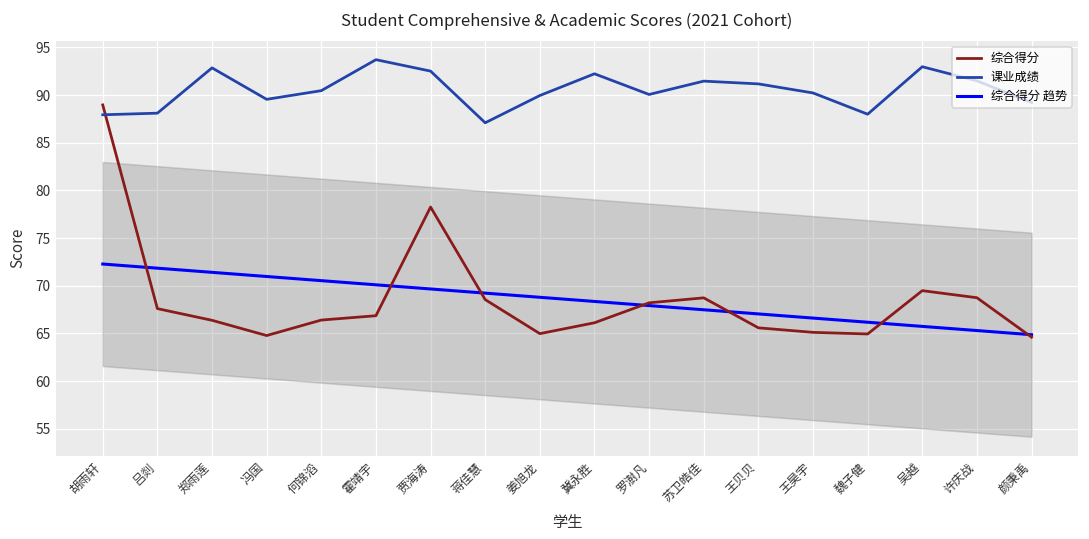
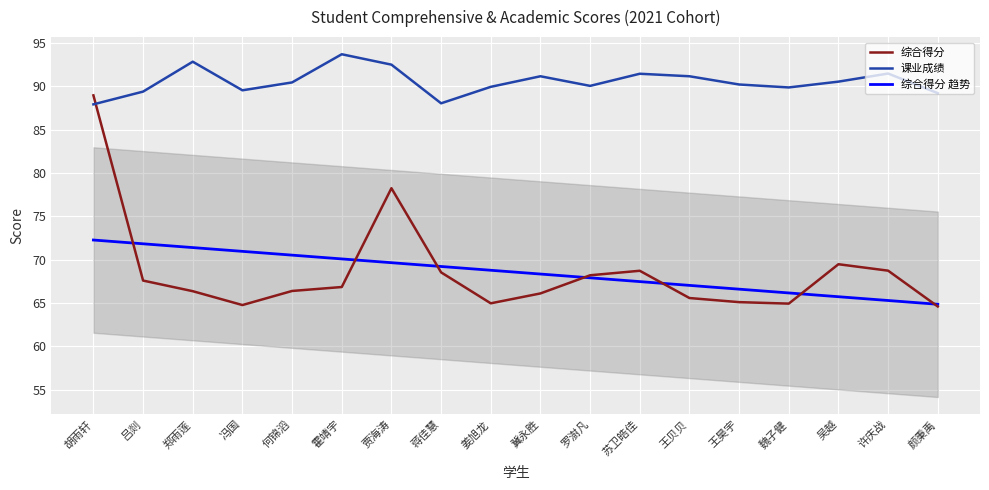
  {
    "综合得分": {
      "胡雨轩": 89,
      "吕剡": 68,
      "郑雨莲": 66,
      "冯国": 65,
      "何锦滔": 66,
      "霍靖宇": 67,
      "贾海涛": 78,
      "蒋佳慧": 69,
      "姜旭龙": 65,
      "冀永胜": 66,
      "苏卫皓佳": 69,
      "王贝贝": 66,
      "王昊宇": 65,
      "魏子健": 65,
      "吴越": 69,
      "许庆战": 69
    },
    "课业成绩": {
      "胡雨轩": 88,
-     "吕剡": 88,
+     "吕剡": 89,
      "郑雨莲": 93,
      "冯国": 90,
      "何锦滔": 90,
      "霍靖宇": 94,
      "贾海涛": 93,
-     "蒋佳慧": 87,
+     "蒋佳慧": 88,
      "姜旭龙": 90,
-     "冀永胜": 92,
+     "冀永胜": 91,
      "罗澍凡": 90,
      "苏卫皓佳": 91,
      "王贝贝": 91,
      "王昊宇": 90,
-     "魏子健": 88,
-     "吴越": 93
+     "魏子健": 90,
+     "吴越": 91
    },
    "综合得分 趋势": {
      "胡雨轩": 72,
      "吕剡": 72,
      "郑雨莲": 71,
      "冯国": 71,
      "何锦滔": 71,
      "霍靖宇": 70,
      "贾海涛": 70,
      "蒋佳慧": 69,
      "姜旭龙": 69,
      "冀永胜": 68,
      "苏卫皓佳": 67,
      "王贝贝": 67,
      "王昊宇": 67,
      "魏子健": 66,
      "吴越": 66,
      "许庆战": 65
    }
  }
